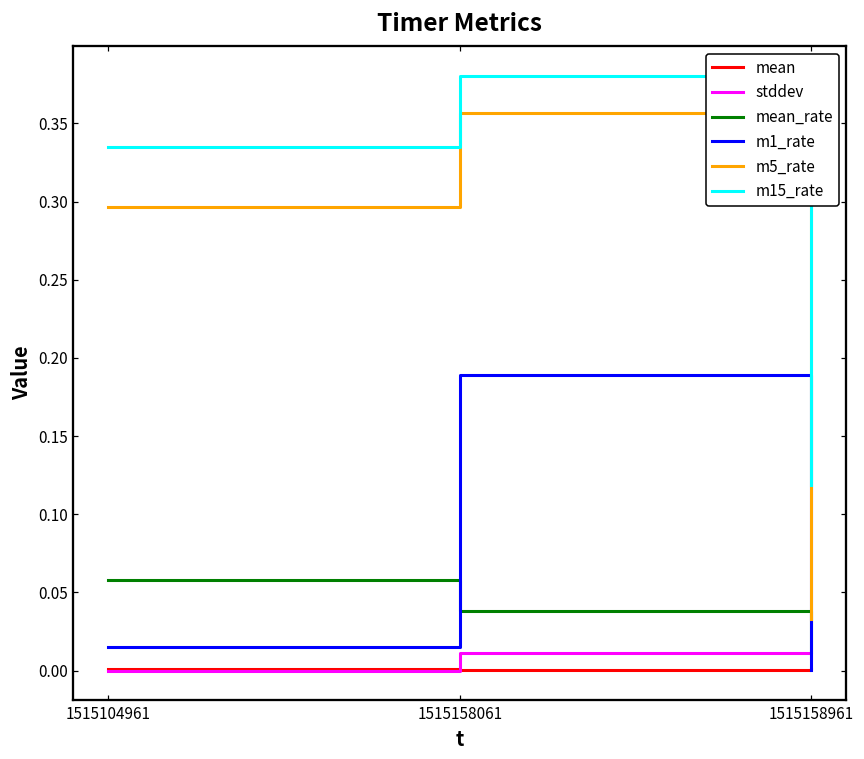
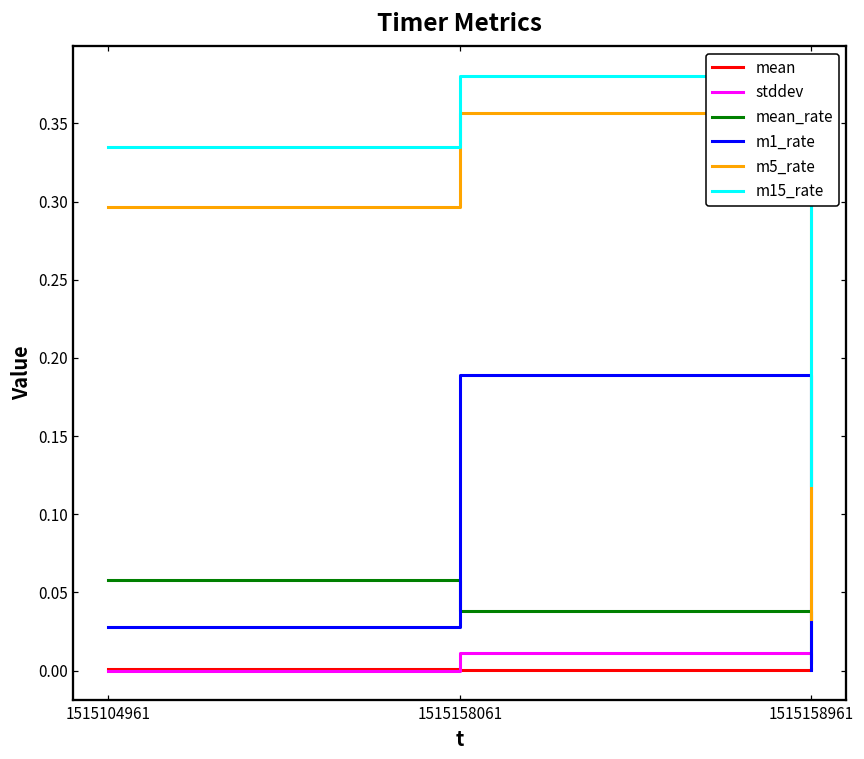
  {
    "mean": {
      "1515158061": 0.001
    },
    "stddev": {
      "1515158061": 0.011,
      "1515158961": 0.008
    },
    "mean_rate": {
      "1515104961": 0.058,
      "1515158061": 0.038,
-     "1515158961": 0.012
+     "1515158961": 0.005
    },
    "m1_rate": {
-     "1515104961": 0.015,
+     "1515104961": 0.028,
      "1515158061": 0.189
    },
    "m5_rate": {
      "1515104961": 0.297,
      "1515158061": 0.357,
      "1515158961": 0.033
    },
    "m15_rate": {
      "1515104961": 0.335,
      "1515158061": 0.380,
      "1515158961": 0.119
    }
  }
